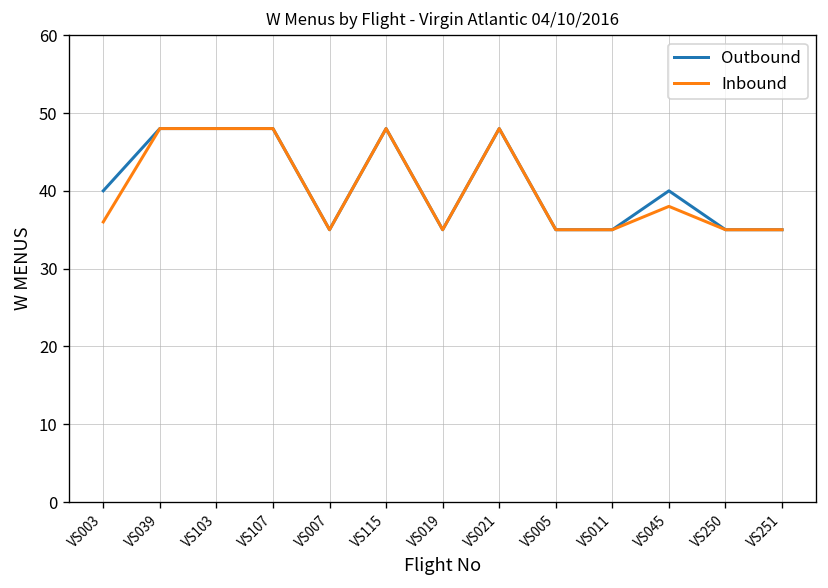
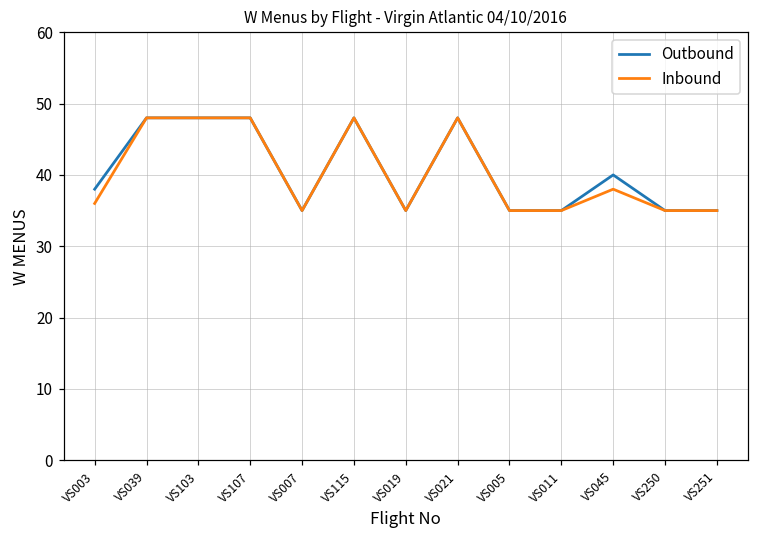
  {
    "Outbound": {
-     "VS003": 40,
+     "VS003": 38,
      "VS045": 40
    },
    "Inbound": {
      "VS003": 36,
      "VS045": 38
    }
  }
